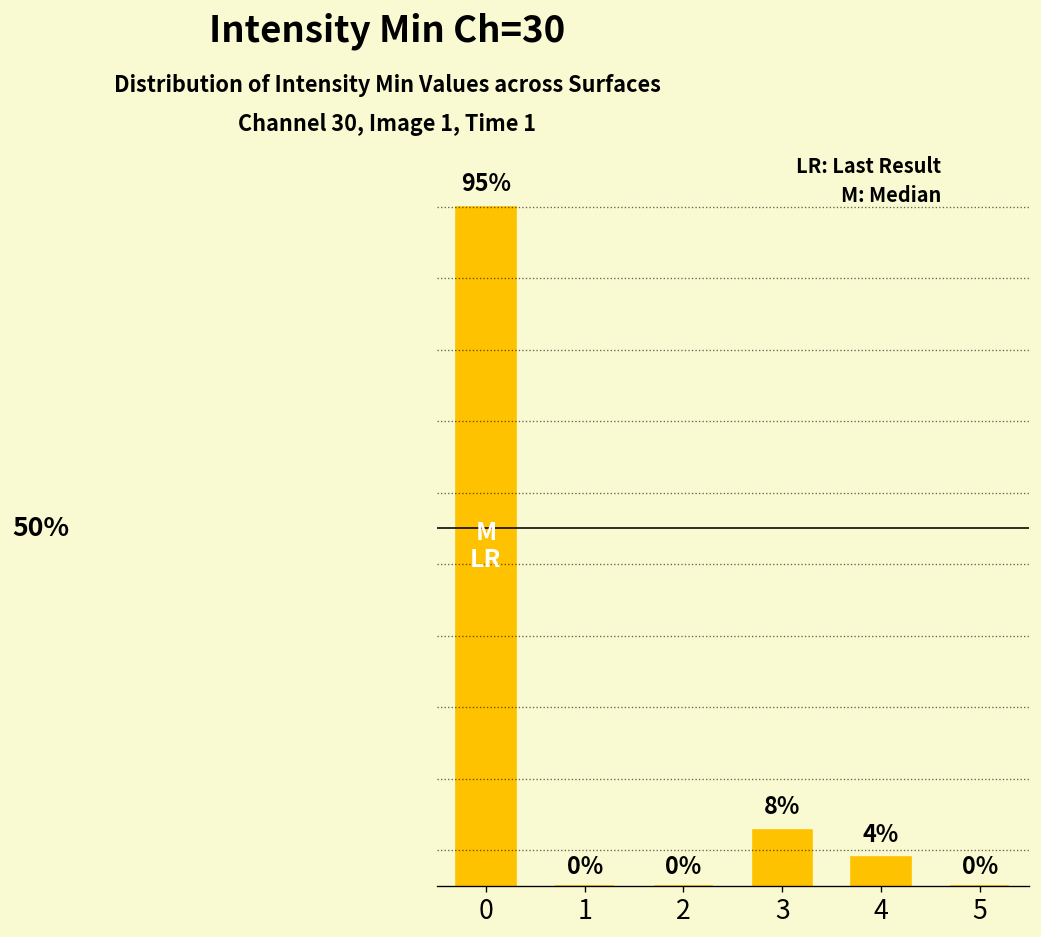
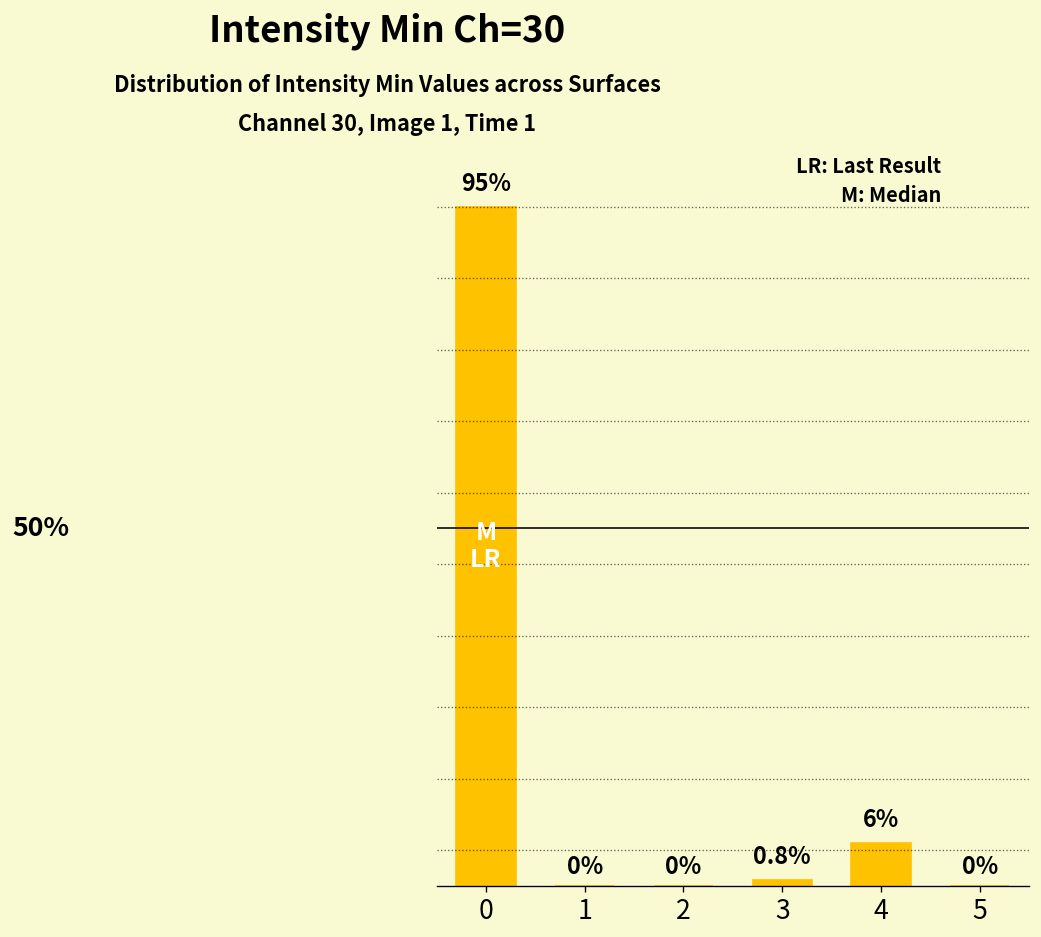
  {
    "0": "95%",
    "1": "0%",
    "2": "0%",
-   "3": "8%",
-   "4": "4%",
+   "3": "0.8%",
+   "4": "6%",
    "5": "0%"
  }
